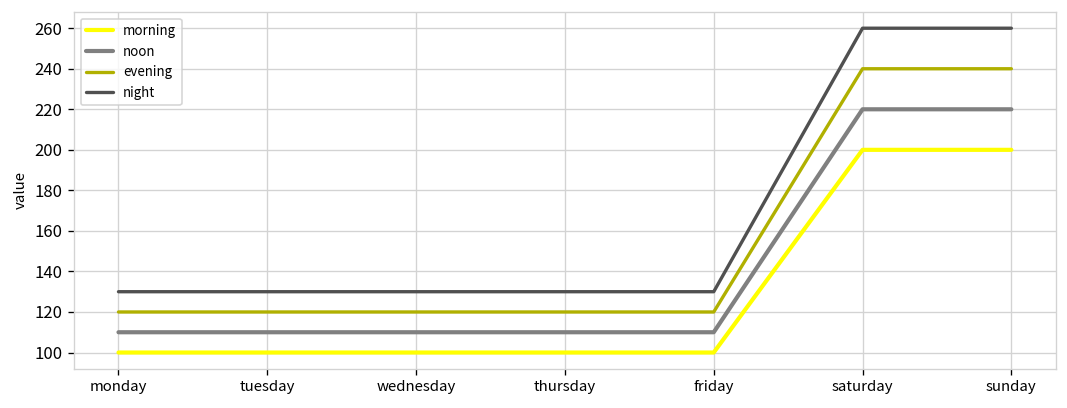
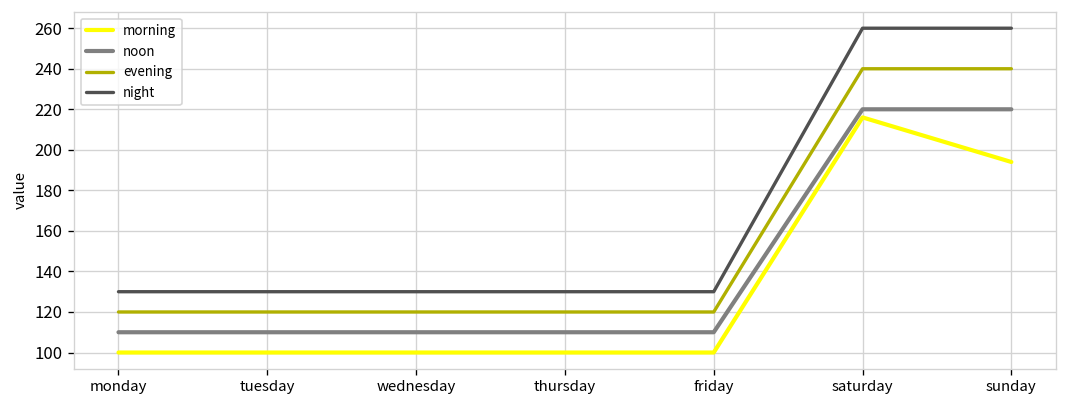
  {
    "morning": {
      "monday": 100,
      "tuesday": 100,
      "wednesday": 100,
      "thursday": 100,
      "friday": 100,
-     "saturday": 200,
-     "sunday": 200
+     "saturday": 216,
+     "sunday": 194
    },
    "noon": {
      "monday": 110,
      "tuesday": 110,
      "wednesday": 110,
      "thursday": 110,
      "friday": 110,
      "saturday": 220,
      "sunday": 220
    },
    "evening": {
      "monday": 120,
      "tuesday": 120,
      "wednesday": 120,
      "thursday": 120,
      "friday": 120,
      "saturday": 240,
      "sunday": 240
    },
    "night": {
      "monday": 130,
      "tuesday": 130,
      "wednesday": 130,
      "thursday": 130,
      "friday": 130,
      "saturday": 260,
      "sunday": 260
    }
  }
